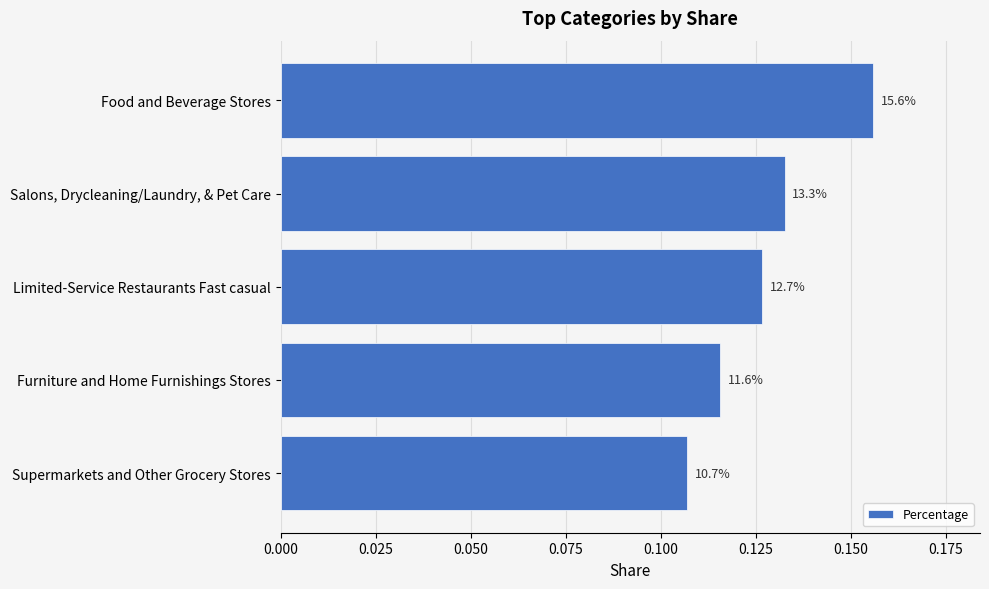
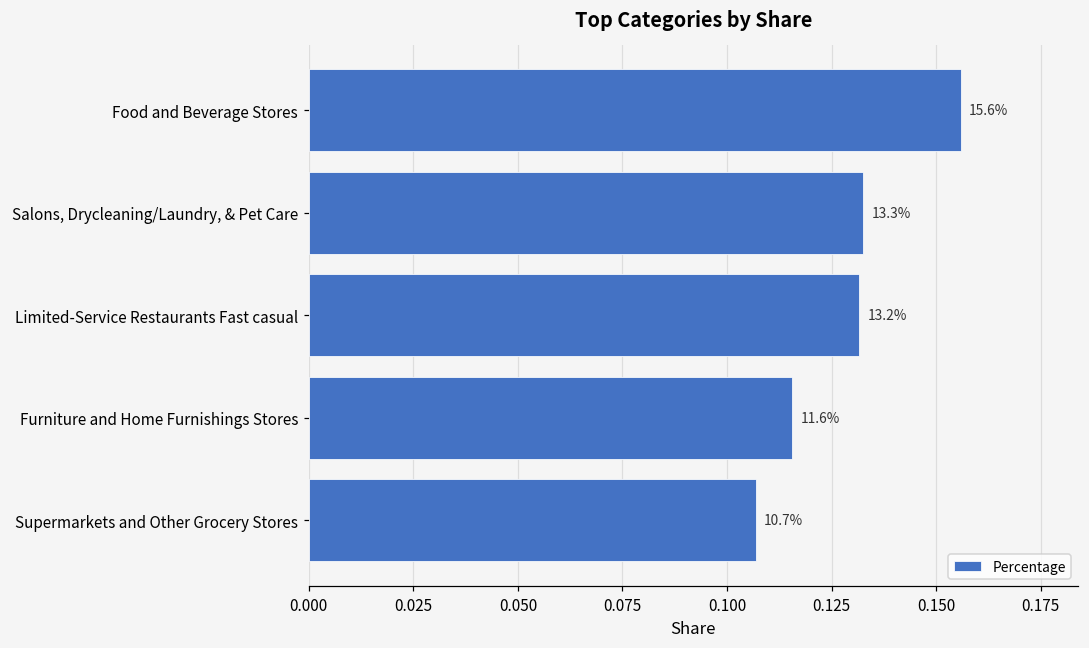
  {
    "Food and Beverage Stores": "15.6%",
    "Salons, Drycleaning/Laundry, & Pet Care": "13.3%",
-   "Limited-Service Restaurants Fast casual": "12.7%",
+   "Limited-Service Restaurants Fast casual": "13.2%",
    "Furniture and Home Furnishings Stores": "11.6%",
    "Supermarkets and Other Grocery Stores": "10.7%"
  }
